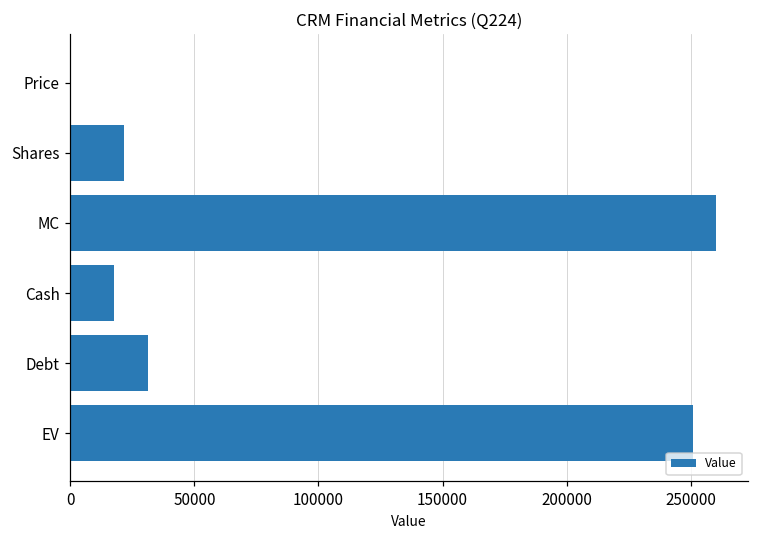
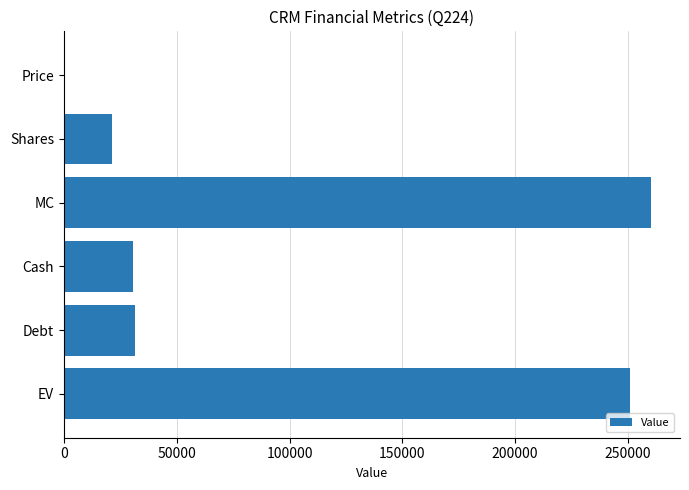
  {
    "Shares": 22000,
    "MC": 260000,
-   "Cash": 18000,
+   "Cash": 31000,
    "Debt": 31000,
    "EV": 251000
  }
